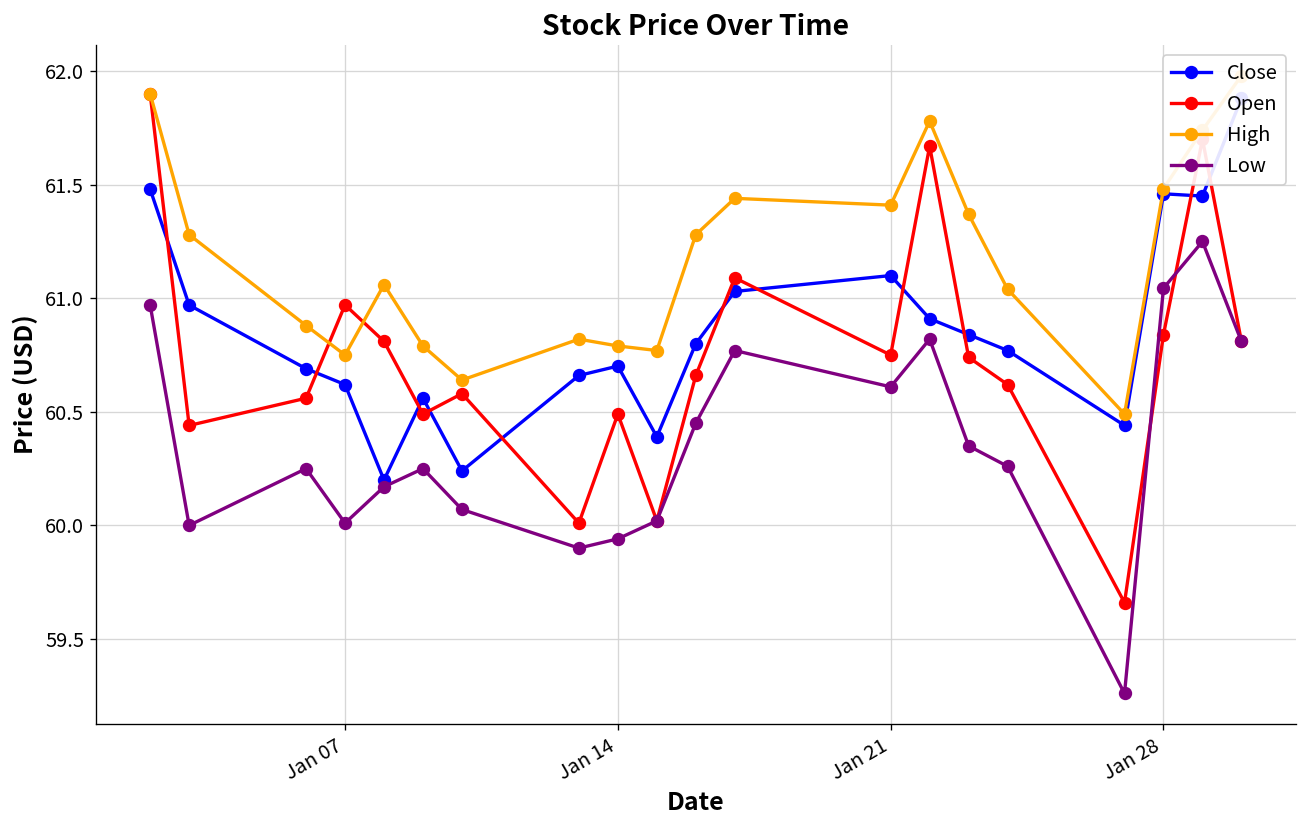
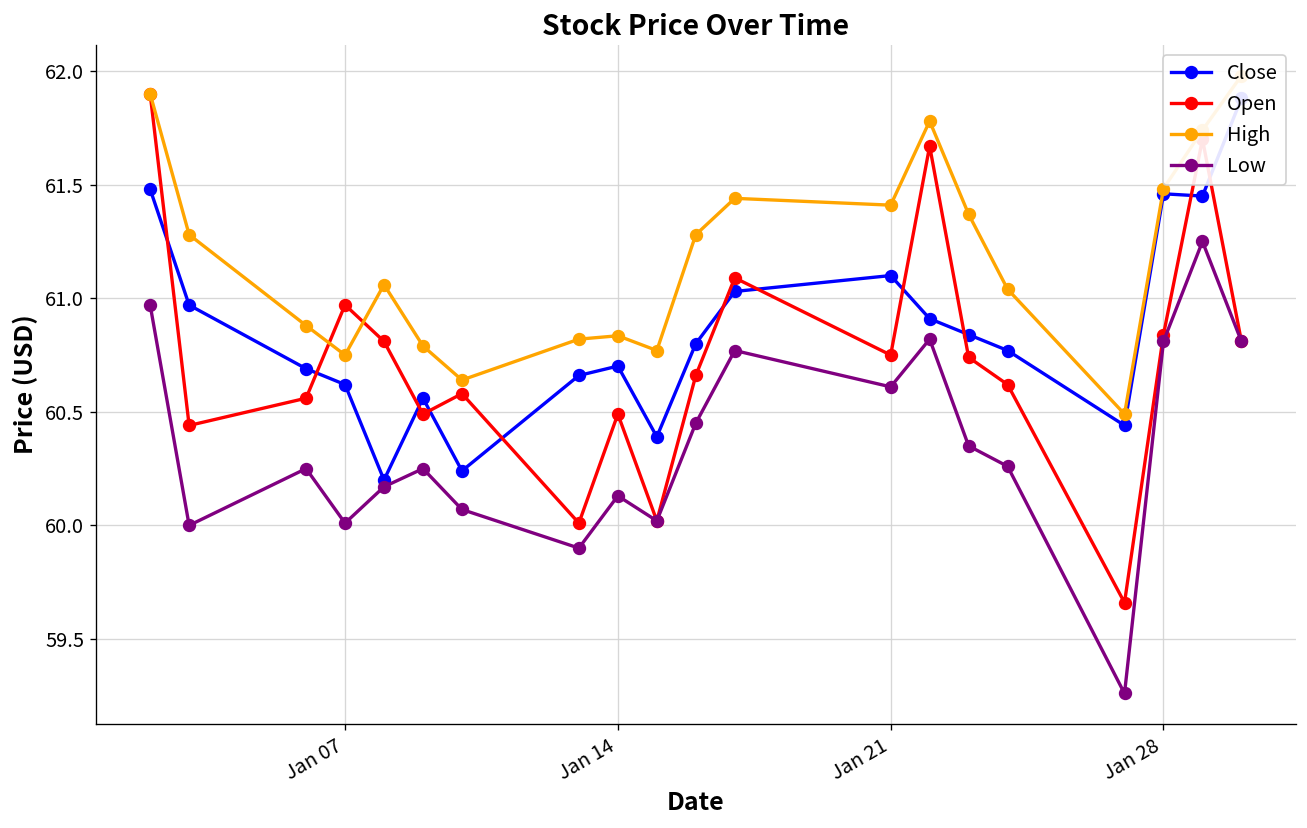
  {
    "Close": {
      "Jan 07": 60.62,
      "Jan 14": 60.70,
      "Jan 21": 61.10,
      "Jan 28": 61.46
    },
    "Open": {
      "Jan 07": 60.97,
      "Jan 14": 60.49,
      "Jan 21": 60.75,
      "Jan 28": 60.84
    },
    "High": {
      "Jan 07": 60.75,
-     "Jan 14": 60.79,
+     "Jan 14": 60.83,
      "Jan 21": 61.41,
      "Jan 28": 61.48
    },
    "Low": {
      "Jan 07": 60.01,
-     "Jan 14": 59.94,
+     "Jan 14": 60.13,
      "Jan 21": 60.61,
-     "Jan 28": 61.04
+     "Jan 28": 60.81
    }
  }
